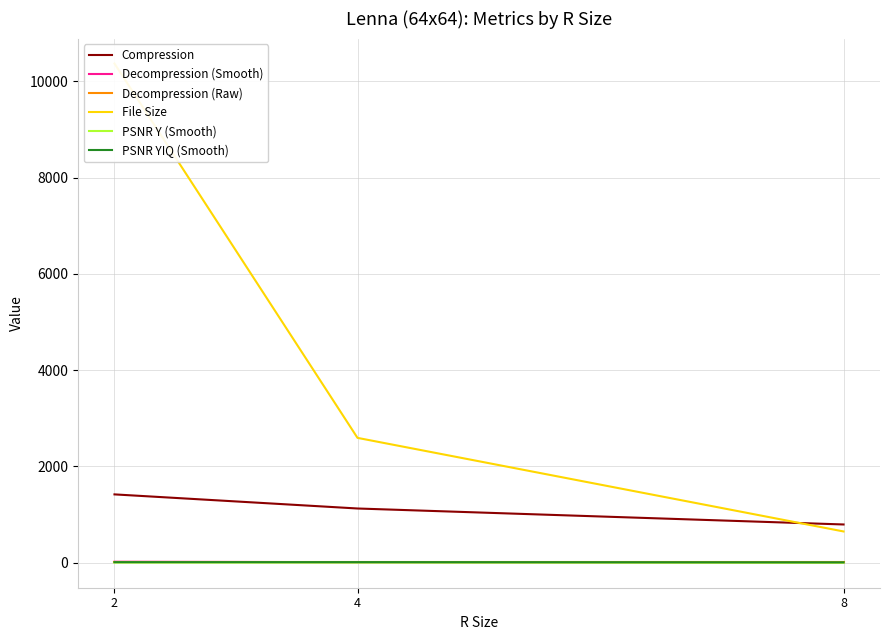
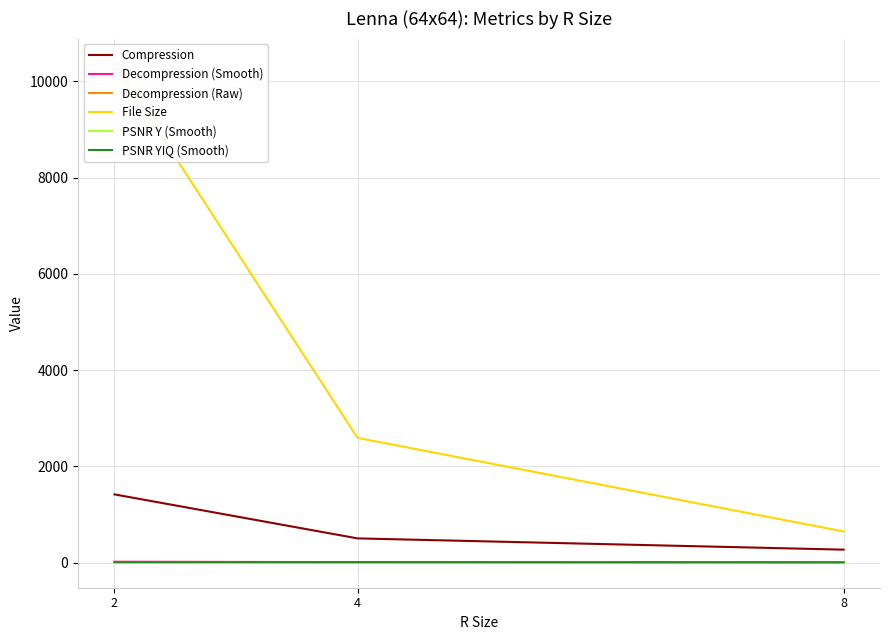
  {
    "Compression": {
      "2": 1400,
-     "4": 1100,
-     "8": 800
+     "4": 500,
+     "8": 300
    },
    "File Size": {
      "4": 2600,
      "8": 700
    }
  }
